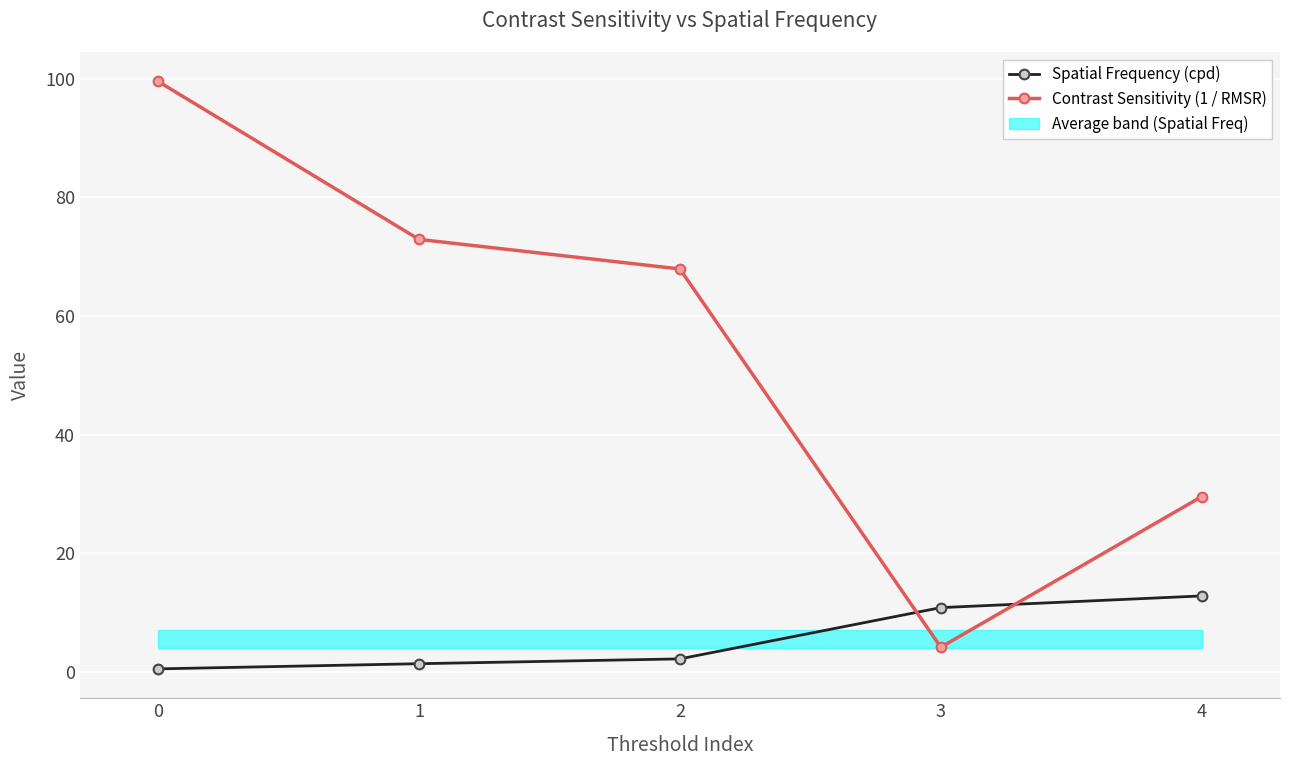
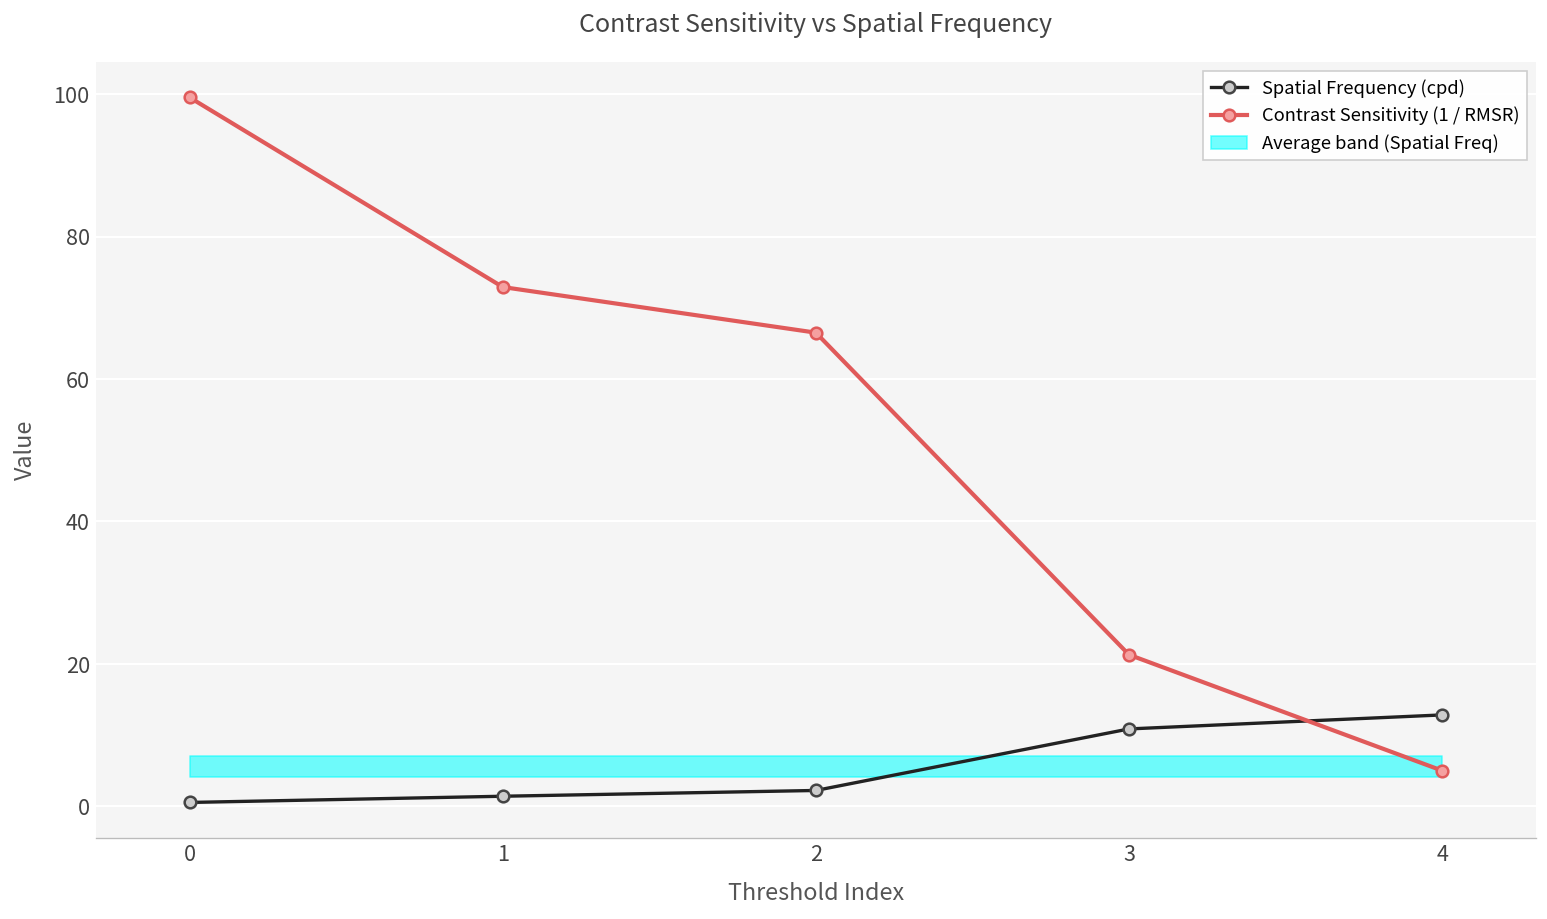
  {
    "Spatial Frequency (cpd)": {
      "0": 1,
      "1": 1,
      "2": 2,
      "3": 11,
      "4": 13
    },
    "Average band (Spatial Freq)": {
      "0": 7,
      "1": 7,
      "2": 7,
      "3": 7,
      "4": 7
    },
    "Contrast Sensitivity (1 / RMSR)": {
      "0": 100,
      "1": 73,
-     "2": 68,
-     "3": 4,
-     "4": 30
+     "2": 67,
+     "3": 21,
+     "4": 5
    }
  }
